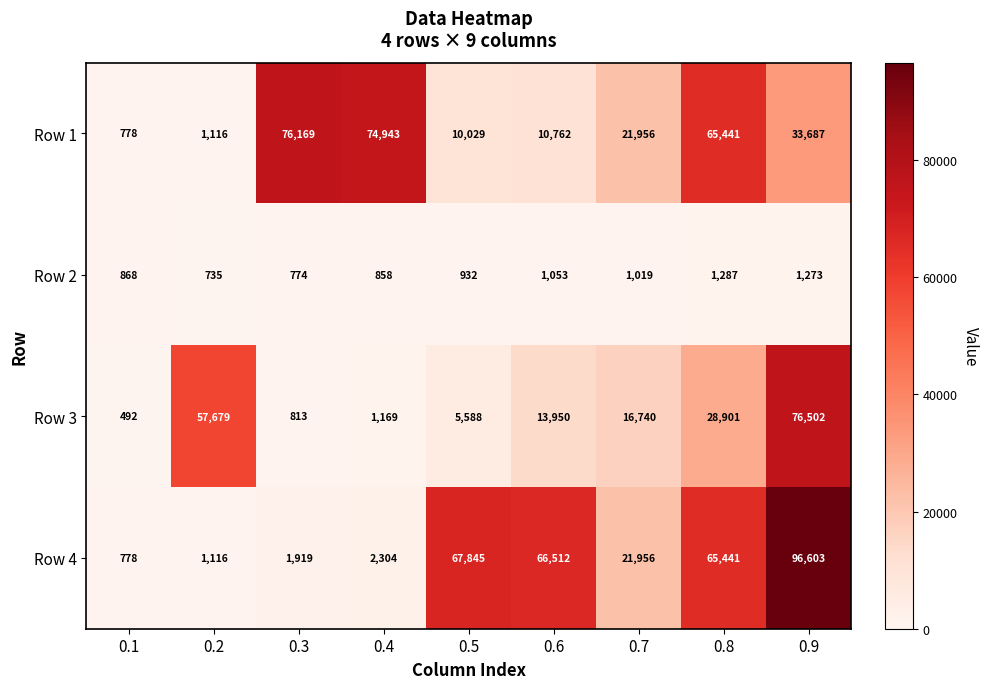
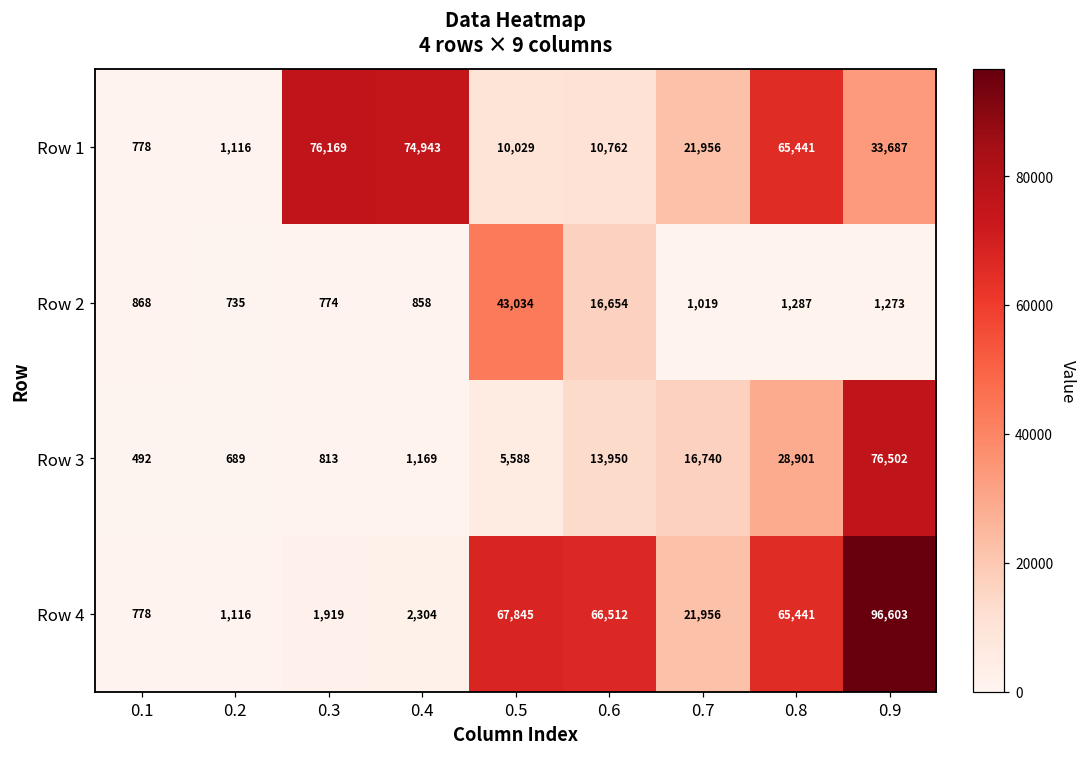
  {
    "Row 1": {
      "0.1": "778",
      "0.2": "1,116",
      "0.3": "76,169",
      "0.4": "74,943",
      "0.5": "10,029",
      "0.6": "10,762",
      "0.7": "21,956",
      "0.8": "65,441",
      "0.9": "33,687"
    },
    "Row 2": {
      "0.1": "868",
      "0.2": "735",
      "0.3": "774",
      "0.4": "858",
-     "0.5": "932",
-     "0.6": "1,053",
+     "0.5": "43,034",
+     "0.6": "16,654",
      "0.7": "1,019",
      "0.8": "1,287",
      "0.9": "1,273"
    },
    "Row 3": {
      "0.1": "492",
-     "0.2": "57,679",
+     "0.2": "689",
      "0.3": "813",
      "0.4": "1,169",
      "0.5": "5,588",
      "0.6": "13,950",
      "0.7": "16,740",
      "0.8": "28,901",
      "0.9": "76,502"
    },
    "Row 4": {
      "0.1": "778",
      "0.2": "1,116",
      "0.3": "1,919",
      "0.4": "2,304",
      "0.5": "67,845",
      "0.6": "66,512",
      "0.7": "21,956",
      "0.8": "65,441",
      "0.9": "96,603"
    }
  }
